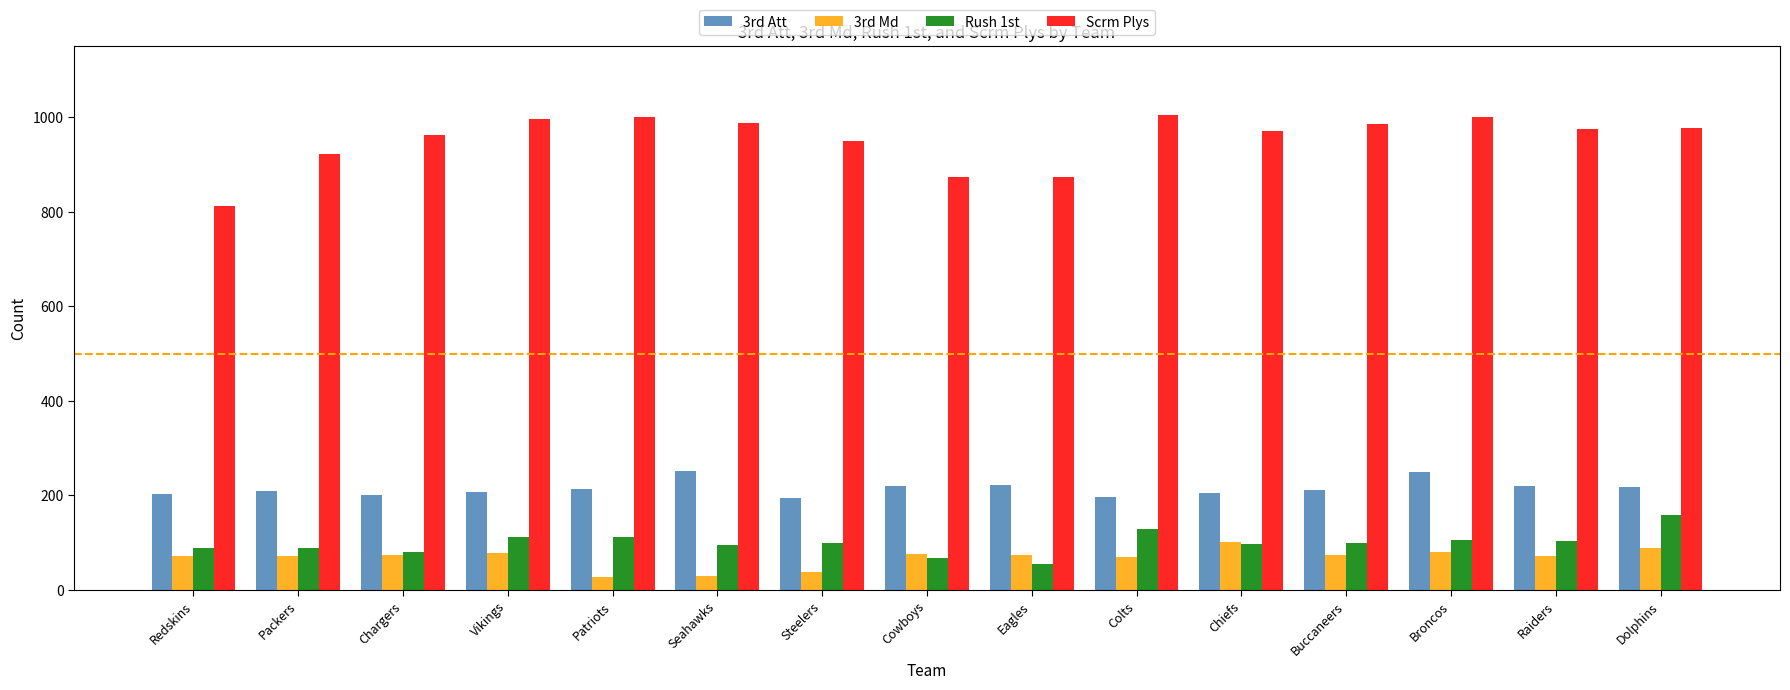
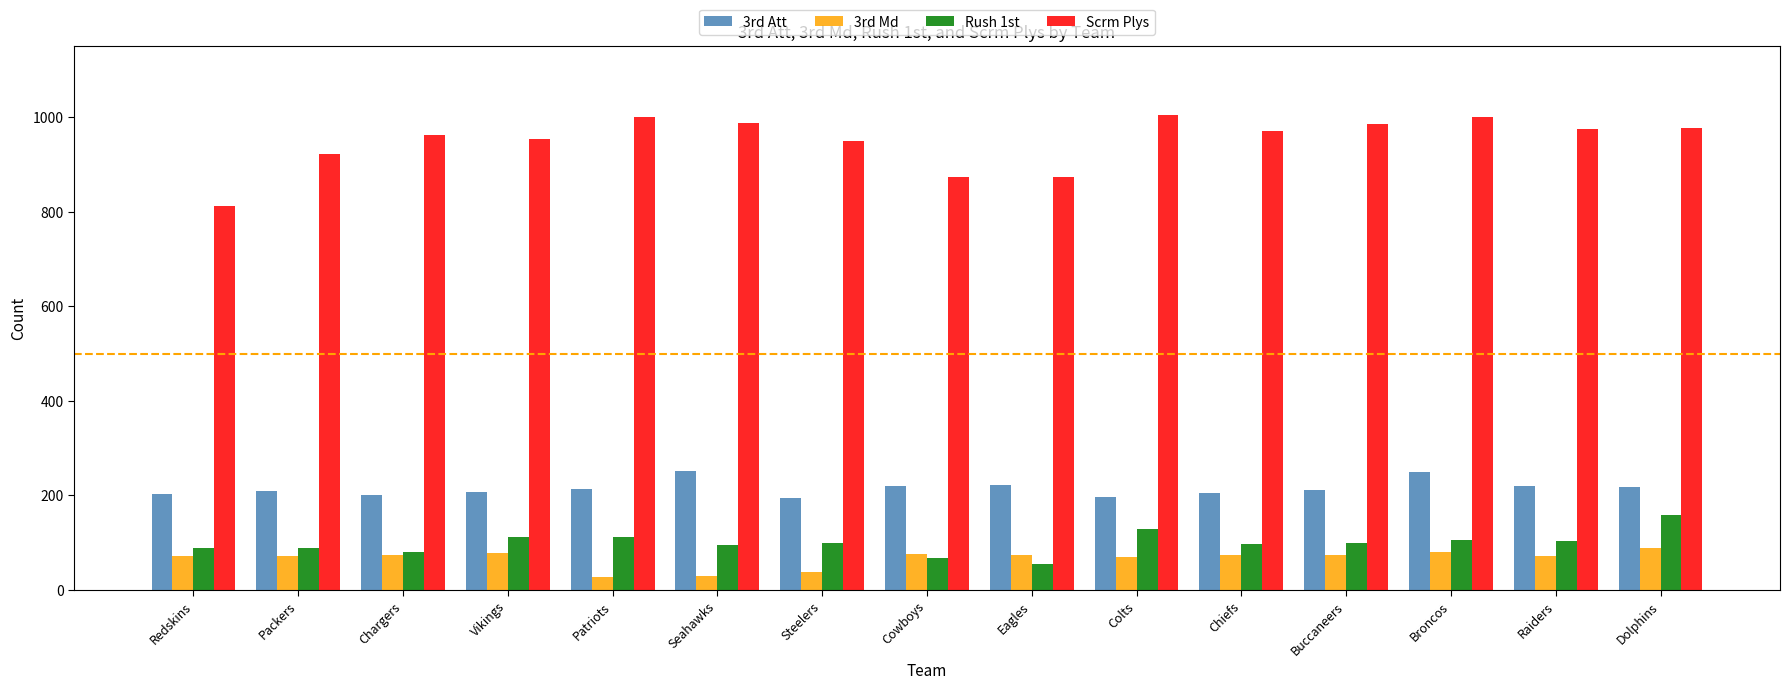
  {
    "3rd Att": {
      "Redskins": 200,
      "Packers": 210,
      "Chargers": 200,
      "Vikings": 210,
      "Patriots": 210,
      "Seahawks": 250,
      "Steelers": 200,
      "Cowboys": 220,
      "Eagles": 220,
      "Colts": 200,
      "Chiefs": 210,
      "Buccaneers": 210,
      "Broncos": 250,
      "Raiders": 220,
      "Dolphins": 220
    },
    "3rd Md": {
      "Redskins": 70,
      "Packers": 70,
      "Chargers": 70,
      "Vikings": 80,
      "Patriots": 30,
      "Seahawks": 30,
      "Steelers": 40,
      "Cowboys": 80,
      "Eagles": 70,
      "Colts": 70,
-     "Chiefs": 100,
+     "Chiefs": 70,
      "Buccaneers": 70,
      "Broncos": 80,
      "Raiders": 70,
      "Dolphins": 90
    },
    "Rush 1st": {
      "Redskins": 90,
      "Packers": 90,
      "Chargers": 80,
      "Vikings": 110,
      "Patriots": 110,
      "Seahawks": 100,
      "Steelers": 100,
      "Cowboys": 70,
      "Eagles": 50,
      "Colts": 130,
      "Chiefs": 100,
      "Buccaneers": 100,
      "Broncos": 110,
      "Raiders": 100,
      "Dolphins": 160
    },
    "Scrm Plys": {
      "Redskins": 810,
      "Packers": 920,
      "Chargers": 960,
-     "Vikings": 1000,
+     "Vikings": 950,
      "Patriots": 1000,
      "Seahawks": 990,
      "Steelers": 950,
      "Cowboys": 870,
      "Eagles": 870,
      "Colts": 1000,
      "Chiefs": 970,
      "Buccaneers": 990,
      "Broncos": 1000,
      "Raiders": 970,
      "Dolphins": 980
    }
  }
